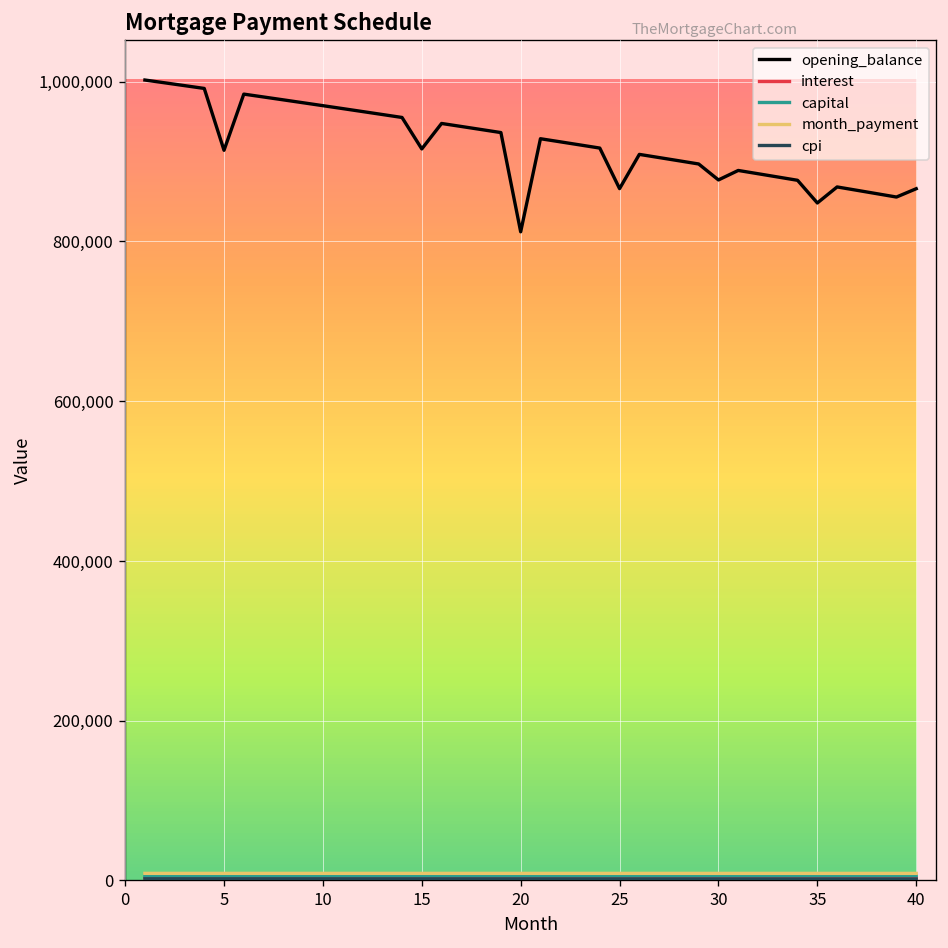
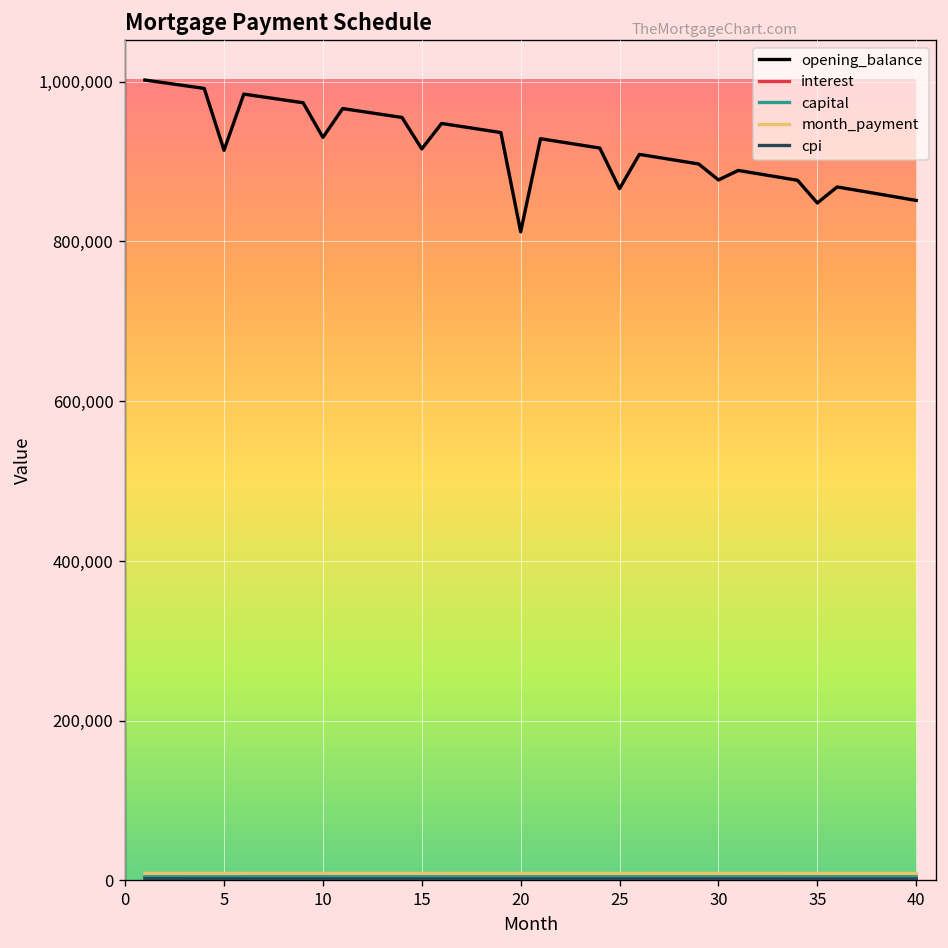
  {
    "opening_balance": {
      "5": "910,000",
-     "10": "970,000",
+     "10": "930,000",
      "15": "920,000",
      "20": "810,000",
      "25": "870,000",
      "30": "880,000",
      "35": "850,000",
-     "40": "870,000"
+     "40": "850,000"
    },
    "cpi": {
      "25": "0",
      "30": "0",
      "35": "0",
      "40": "0"
    }
  }
